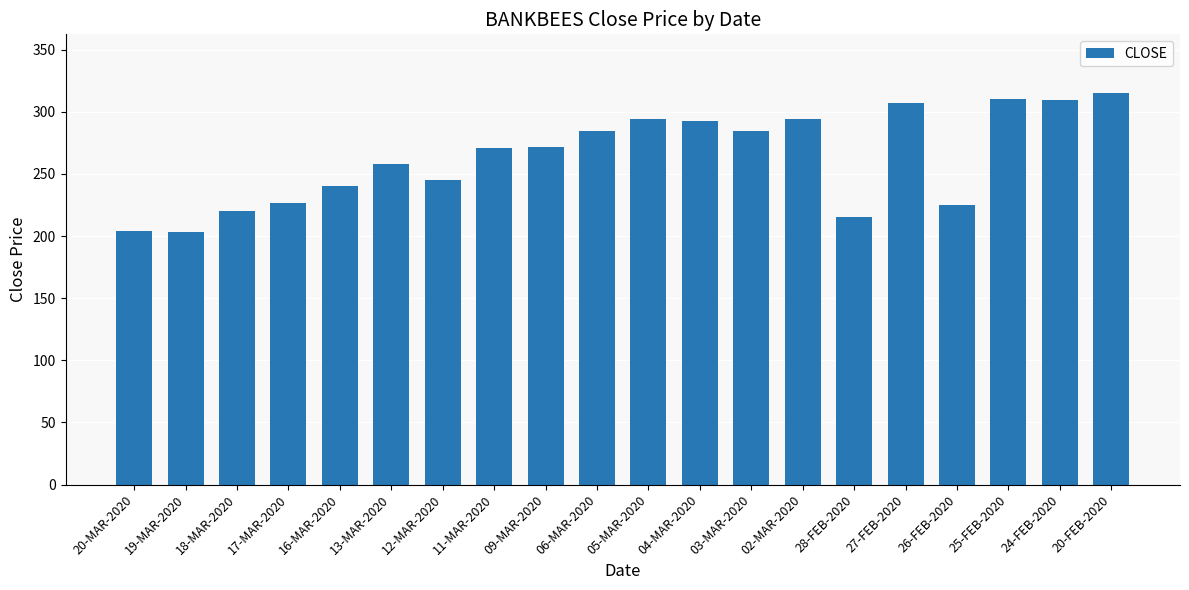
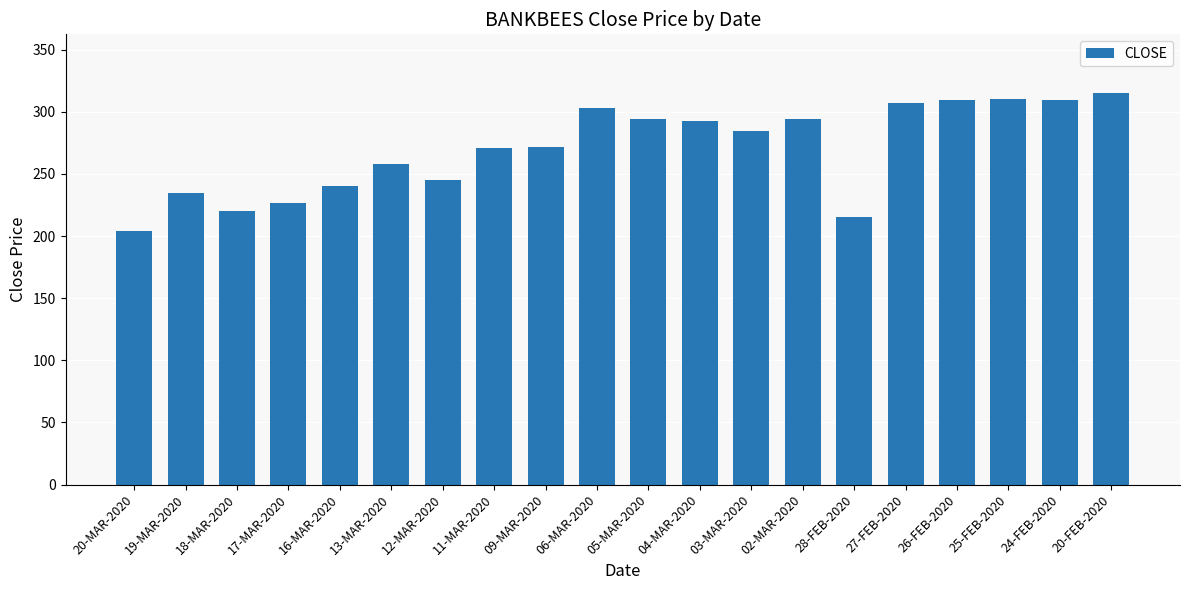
  {
    "20-MAR-2020": 204,
-   "19-MAR-2020": 204,
+   "19-MAR-2020": 235,
    "18-MAR-2020": 220,
    "17-MAR-2020": 226,
    "16-MAR-2020": 240,
    "13-MAR-2020": 258,
    "12-MAR-2020": 245,
    "11-MAR-2020": 271,
    "09-MAR-2020": 272,
-   "06-MAR-2020": 285,
+   "06-MAR-2020": 303,
    "05-MAR-2020": 295,
    "04-MAR-2020": 293,
    "03-MAR-2020": 284,
    "02-MAR-2020": 294,
    "28-FEB-2020": 216,
    "27-FEB-2020": 307,
-   "26-FEB-2020": 225,
+   "26-FEB-2020": 310,
    "25-FEB-2020": 311,
    "24-FEB-2020": 310,
    "20-FEB-2020": 315
  }
